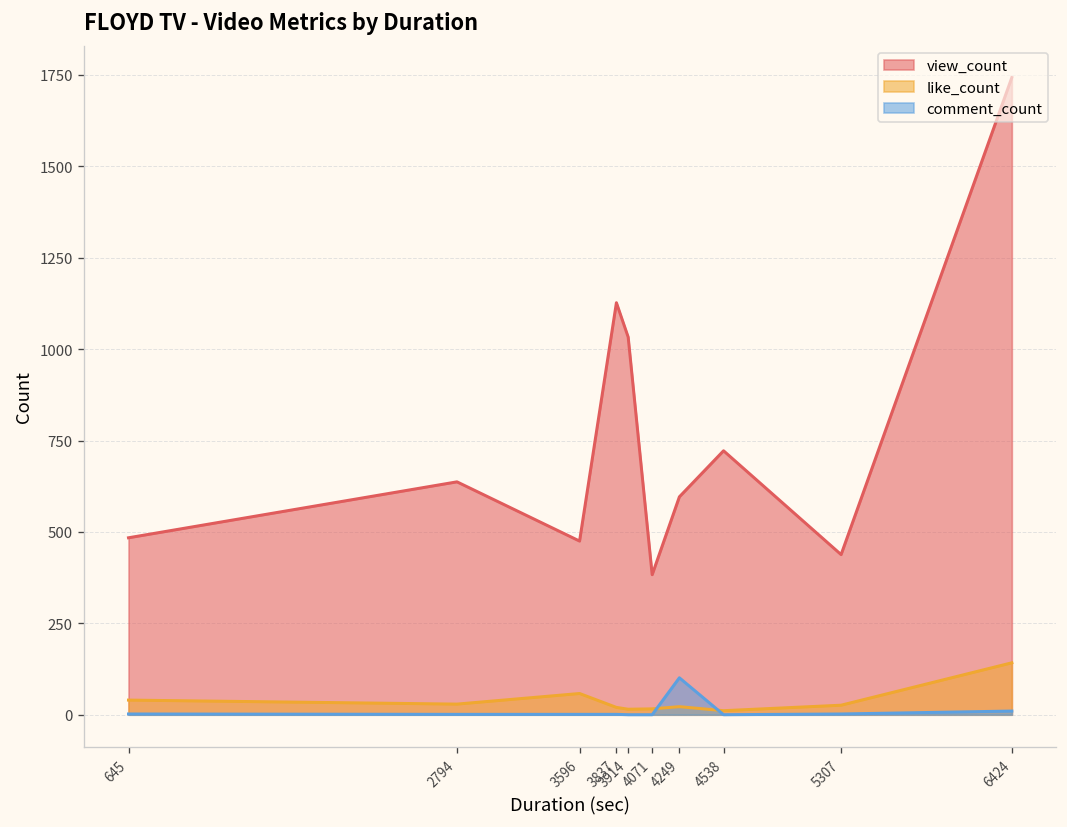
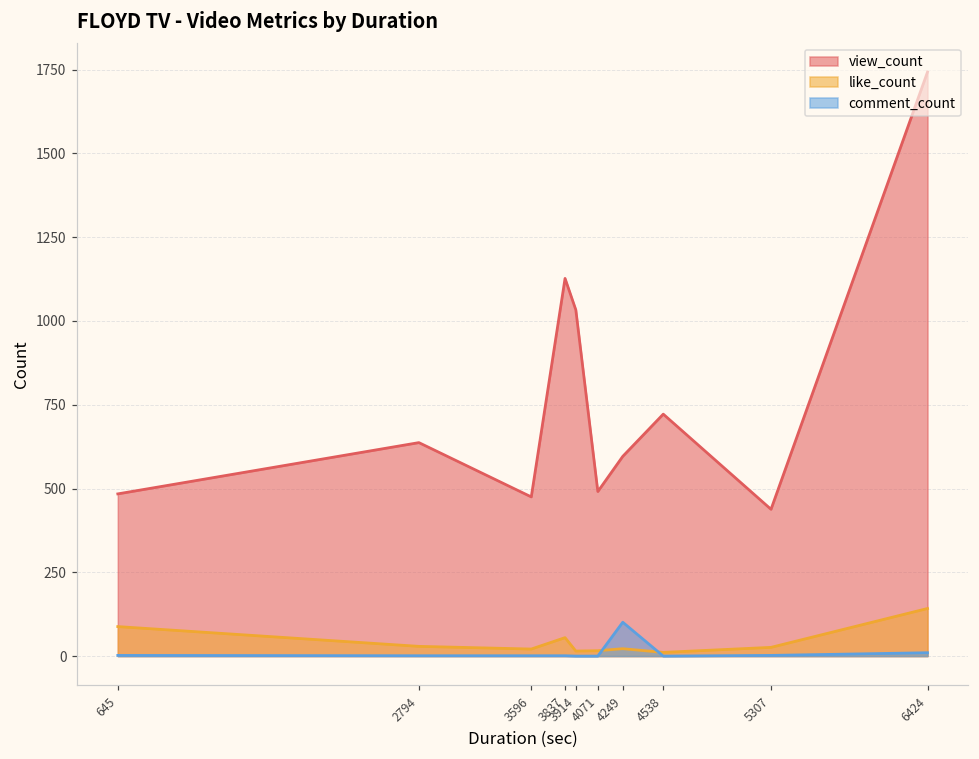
  {
    "view_count": {
      "645": 480,
      "2794": 640,
      "3596": 480,
      "3837": 1130,
      "3914": 1030,
-     "4071": 380,
+     "4071": 490,
      "4249": 600,
      "4538": 720,
      "5307": 440
    },
    "like_count": {
-     "645": 40,
+     "645": 90,
      "2794": 30,
-     "3596": 60,
-     "3837": 20,
+     "3596": 20,
+     "3837": 60,
      "3914": 20,
      "4071": 20,
      "4249": 20,
      "4538": 10,
      "5307": 30,
      "6424": 140
    },
    "comment_count": {
      "645": 0,
      "2794": 0,
      "3596": 0,
      "3837": 0,
      "3914": 0,
      "4071": 0,
      "4249": 100,
      "4538": 0,
      "5307": 0,
      "6424": 10
    }
  }
